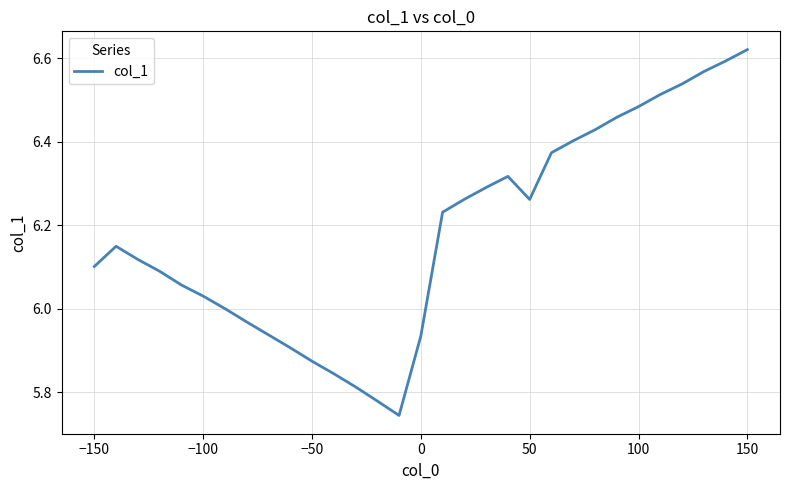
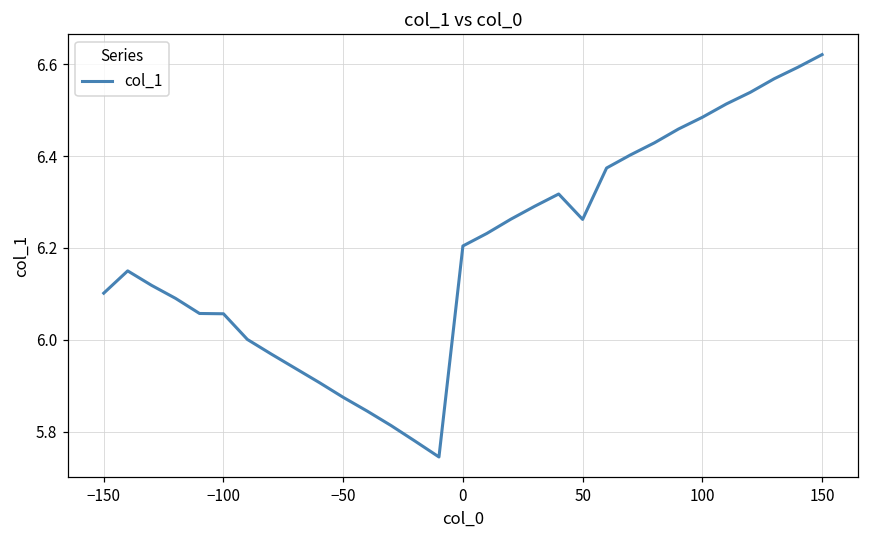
  {
    "−150": 6.10,
-   "−100": 6.03,
+   "−100": 6.06,
    "−50": 5.87,
-   "0": 5.94,
+   "0": 6.20,
    "50": 6.26,
    "100": 6.48,
    "150": 6.62
  }
